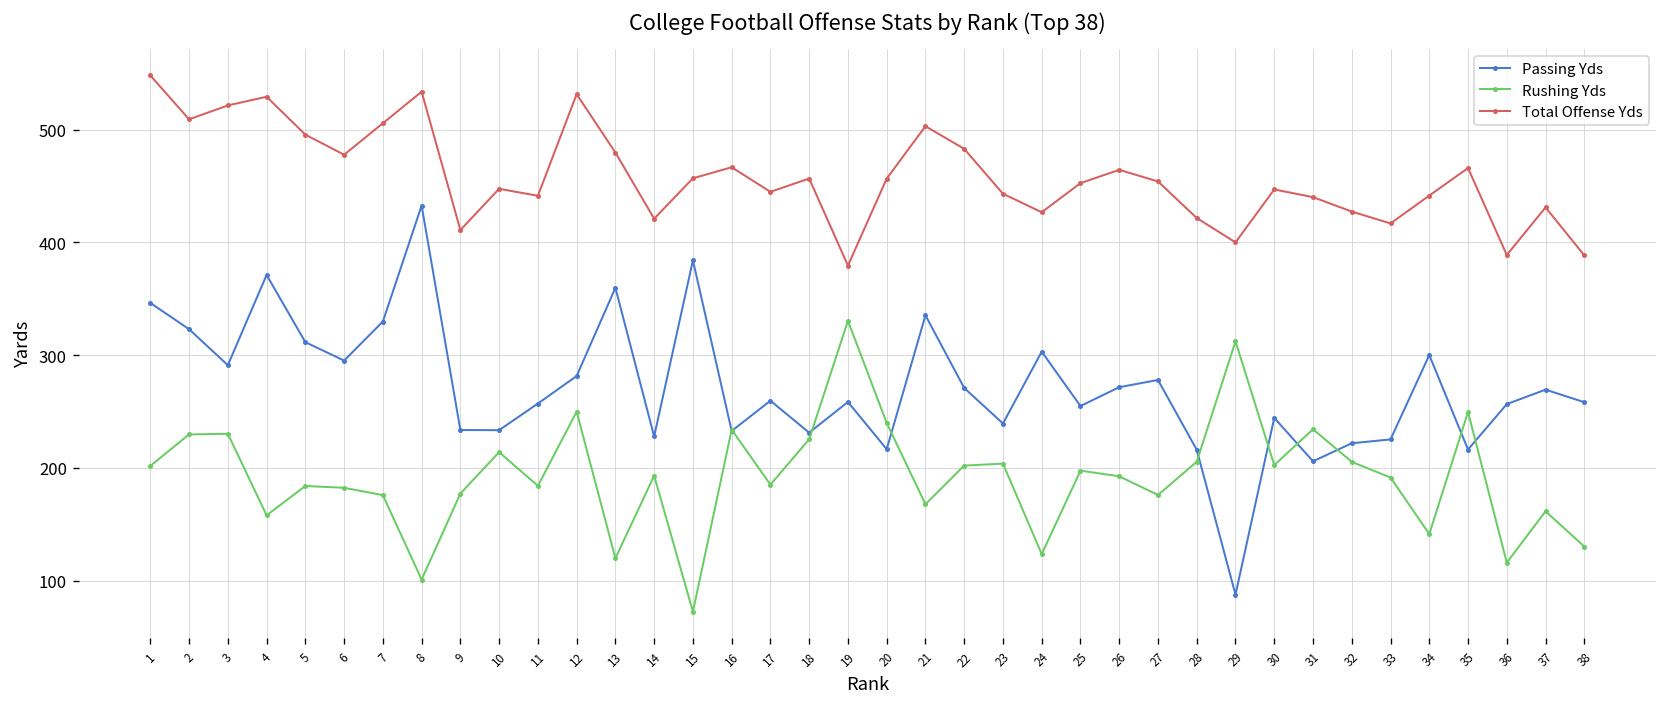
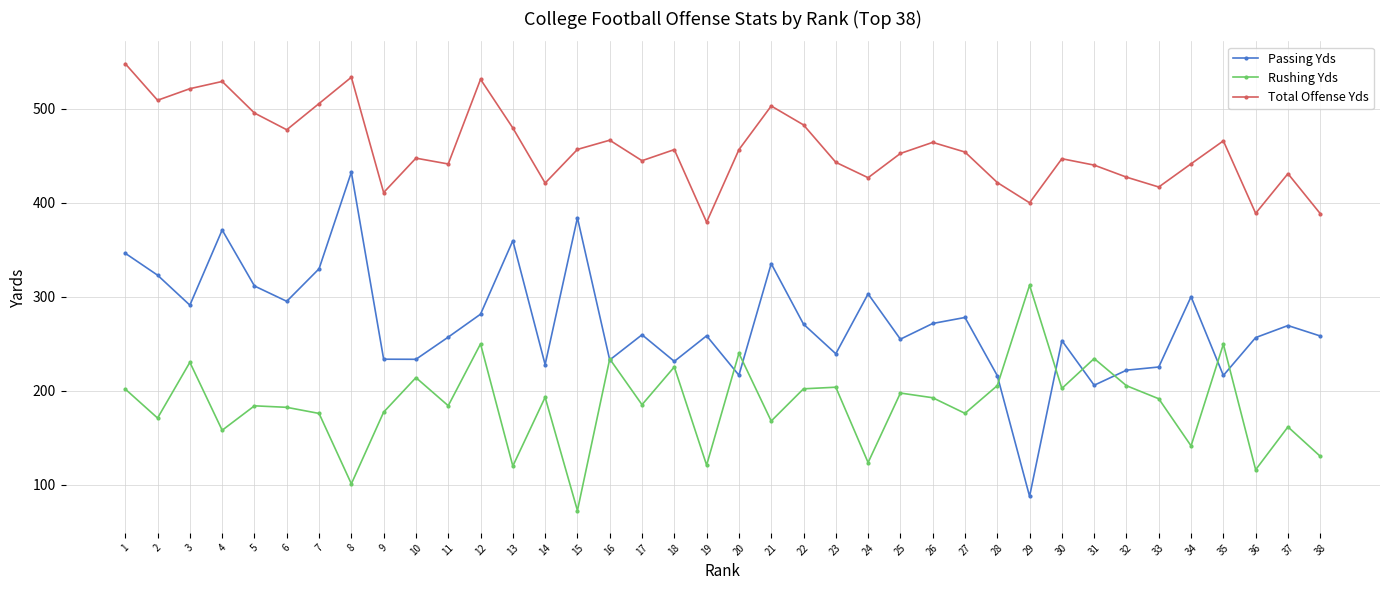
  {
    "Passing Yds": {
      "1": 350,
      "2": 320,
      "3": 290,
      "4": 370,
      "5": 310,
      "6": 300,
      "7": 330,
      "8": 430,
      "9": 230,
      "10": 230,
      "11": 260,
      "12": 280,
      "13": 360,
      "14": 230,
      "15": 380,
      "17": 260,
      "18": 230,
      "19": 260,
      "20": 220,
      "21": 340,
      "22": 270,
      "23": 240,
      "24": 300,
      "25": 250,
      "26": 270,
      "27": 280,
      "28": 220,
      "29": 90,
-     "30": 240,
+     "30": 250,
      "31": 210,
      "32": 220,
      "33": 230,
      "34": 300,
      "35": 220,
      "36": 260,
      "37": 270,
      "38": 260
    },
    "Rushing Yds": {
      "1": 200,
-     "2": 230,
+     "2": 170,
      "3": 230,
      "4": 160,
      "5": 180,
      "6": 180,
      "7": 180,
      "8": 100,
      "9": 180,
      "10": 210,
      "11": 180,
      "12": 250,
      "13": 120,
      "14": 190,
      "15": 70,
      "17": 190,
      "18": 230,
-     "19": 330,
+     "19": 120,
      "20": 240,
      "21": 170,
      "22": 200,
      "23": 200,
      "24": 120,
      "25": 200,
      "26": 190,
      "27": 180,
      "28": 210,
      "29": 310,
      "30": 200,
      "31": 230,
      "32": 210,
      "33": 190,
      "34": 140,
      "35": 250,
      "36": 120,
      "37": 160,
      "38": 130
    },
    "Total Offense Yds": {
      "1": 550,
      "2": 510,
      "3": 520,
      "4": 530,
      "5": 500,
      "6": 480,
      "7": 510,
      "8": 530,
      "9": 410,
      "10": 450,
      "11": 440,
      "12": 530,
      "13": 480,
      "14": 420,
      "15": 460,
      "16": 470,
      "17": 440,
      "18": 460,
      "19": 380,
      "20": 460,
      "21": 500,
      "22": 480,
      "23": 440,
      "24": 430,
      "25": 450,
      "26": 460,
      "27": 450,
      "28": 420,
      "29": 400,
      "30": 450,
      "31": 440,
      "32": 430,
      "33": 420,
      "34": 440,
      "35": 470,
      "36": 390,
      "37": 430,
      "38": 390
    }
  }
